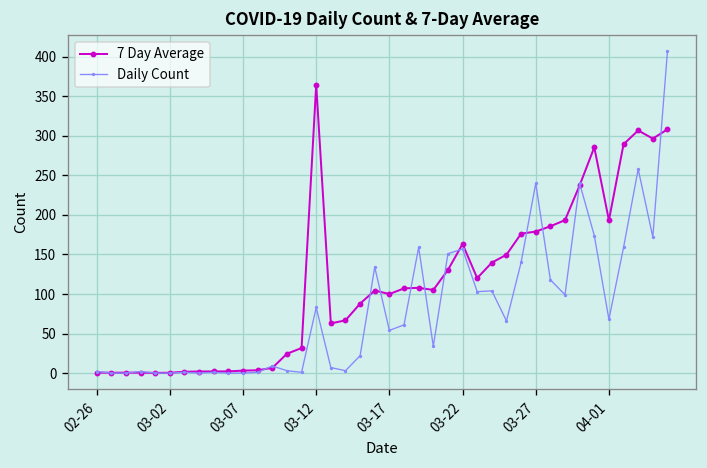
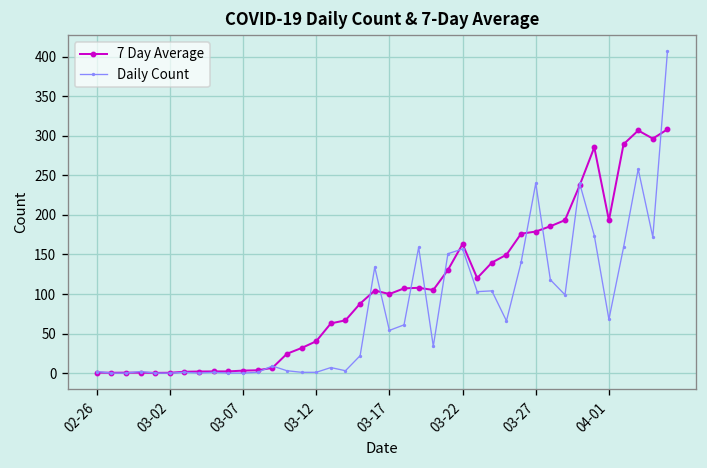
  {
    "7 Day Average": {
-     "03-12": 360,
+     "03-12": 40,
      "03-17": 100,
      "03-22": 160,
      "03-27": 180,
      "04-01": 190
    },
    "Daily Count": {
-     "03-12": 80,
+     "03-12": 0,
      "03-17": 50,
      "03-22": 160,
      "03-27": 240,
      "04-01": 70
    }
  }
